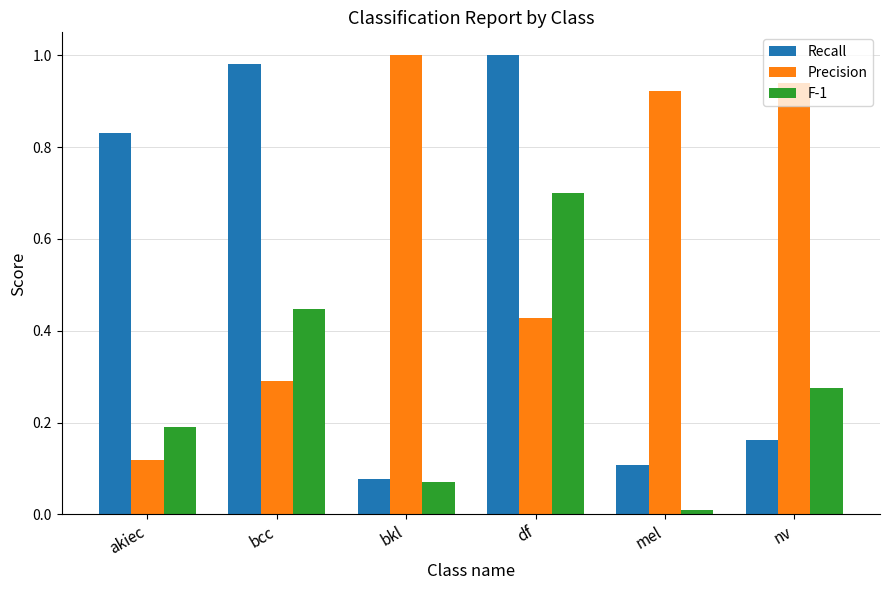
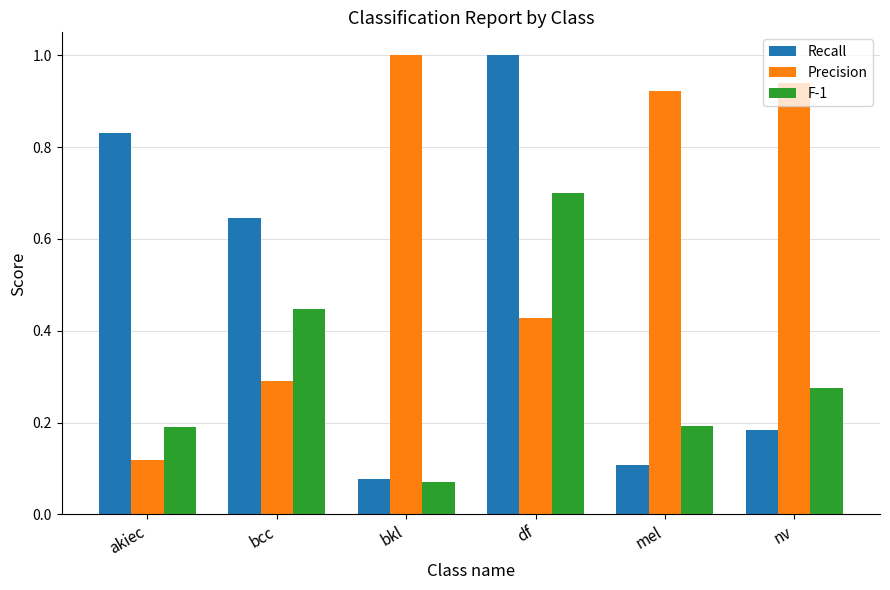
  {
    "Recall": {
      "akiec": 0.83,
-     "bcc": 0.98,
+     "bcc": 0.65,
      "bkl": 0.08,
      "df": 1.00,
      "mel": 0.11,
-     "nv": 0.16
+     "nv": 0.18
    },
    "Precision": {
      "akiec": 0.12,
      "bcc": 0.29,
      "bkl": 1.00,
      "df": 0.43,
      "mel": 0.92
    },
    "F-1": {
      "akiec": 0.19,
      "bcc": 0.45,
      "bkl": 0.07,
      "df": 0.70,
-     "mel": 0.01,
+     "mel": 0.19,
      "nv": 0.27
    }
  }
